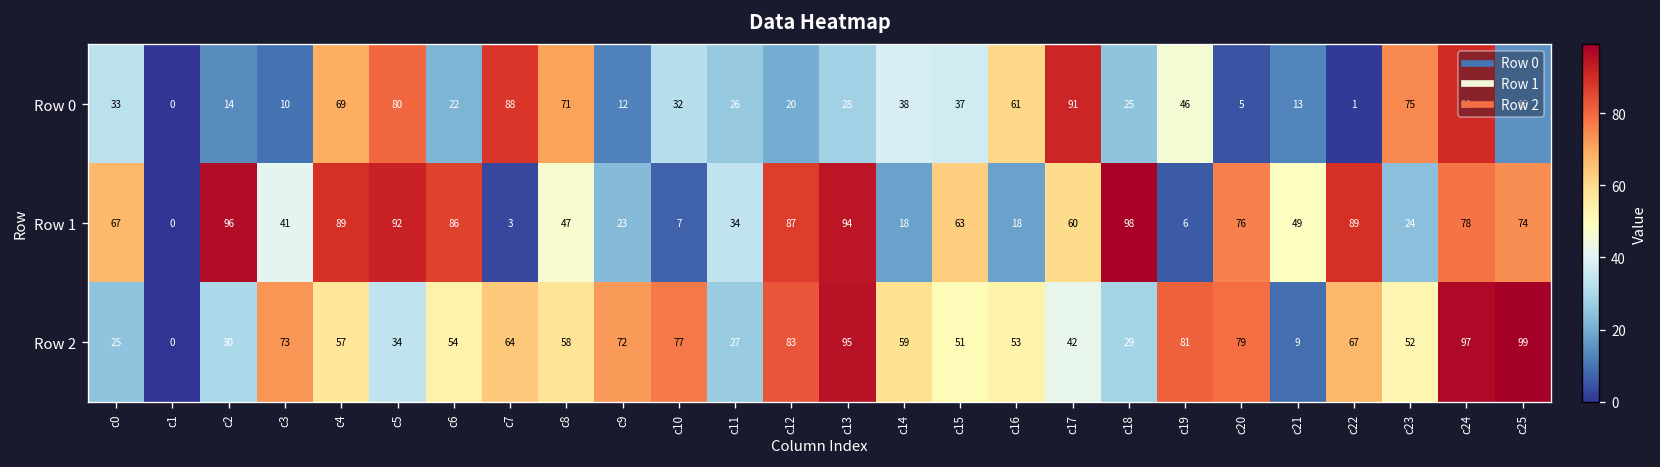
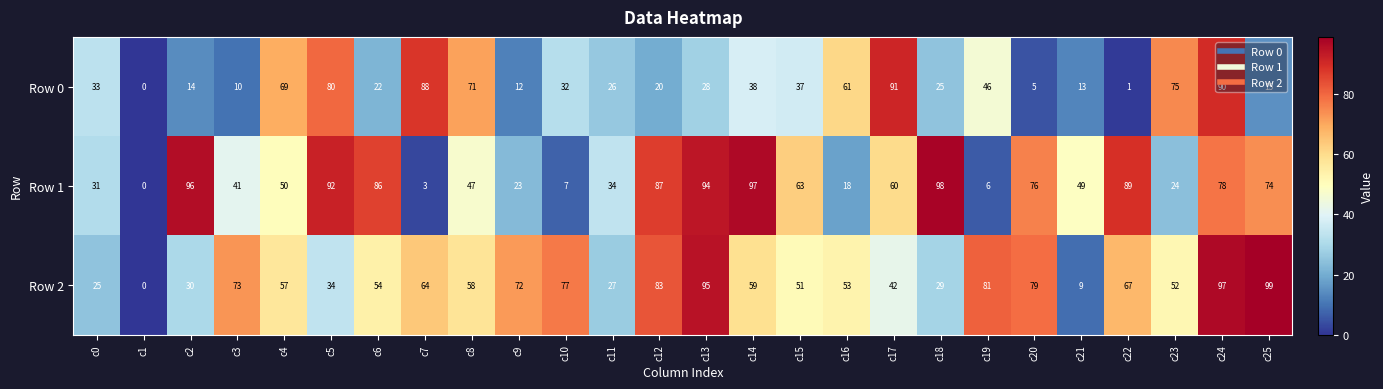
  {
    "Row 0": {
      "c0": 33,
      "c1": 0,
      "c2": 14,
      "c3": 10,
      "c4": 69,
      "c5": 80,
      "c6": 22,
      "c7": 88,
      "c8": 71,
      "c9": 12,
      "c10": 32,
      "c11": 26,
      "c12": 20,
      "c13": 28,
      "c14": 38,
      "c15": 37,
      "c16": 61,
      "c17": 91,
      "c18": 25,
      "c19": 46,
      "c20": 5,
      "c21": 13,
      "c22": 1,
      "c23": 75
    },
    "Row 1": {
-     "c0": 67,
+     "c0": 31,
      "c1": 0,
      "c2": 96,
      "c3": 41,
-     "c4": 89,
+     "c4": 50,
      "c5": 92,
      "c6": 86,
      "c7": 3,
      "c8": 47,
      "c9": 23,
      "c10": 7,
      "c11": 34,
      "c12": 87,
      "c13": 94,
-     "c14": 18,
+     "c14": 97,
      "c15": 63,
      "c16": 18,
      "c17": 60,
      "c18": 98,
      "c19": 6,
      "c20": 76,
      "c21": 49,
      "c22": 89,
      "c23": 24,
      "c24": 78,
      "c25": 74
    },
    "Row 2": {
      "c0": 25,
      "c1": 0,
      "c2": 30,
      "c3": 73,
      "c4": 57,
      "c5": 34,
      "c6": 54,
      "c7": 64,
      "c8": 58,
      "c9": 72,
      "c10": 77,
      "c11": 27,
      "c12": 83,
      "c13": 95,
      "c14": 59,
      "c15": 51,
      "c16": 53,
      "c17": 42,
      "c18": 29,
      "c19": 81,
      "c20": 79,
      "c21": 9,
      "c22": 67,
      "c23": 52,
      "c24": 97,
      "c25": 99
    }
  }
